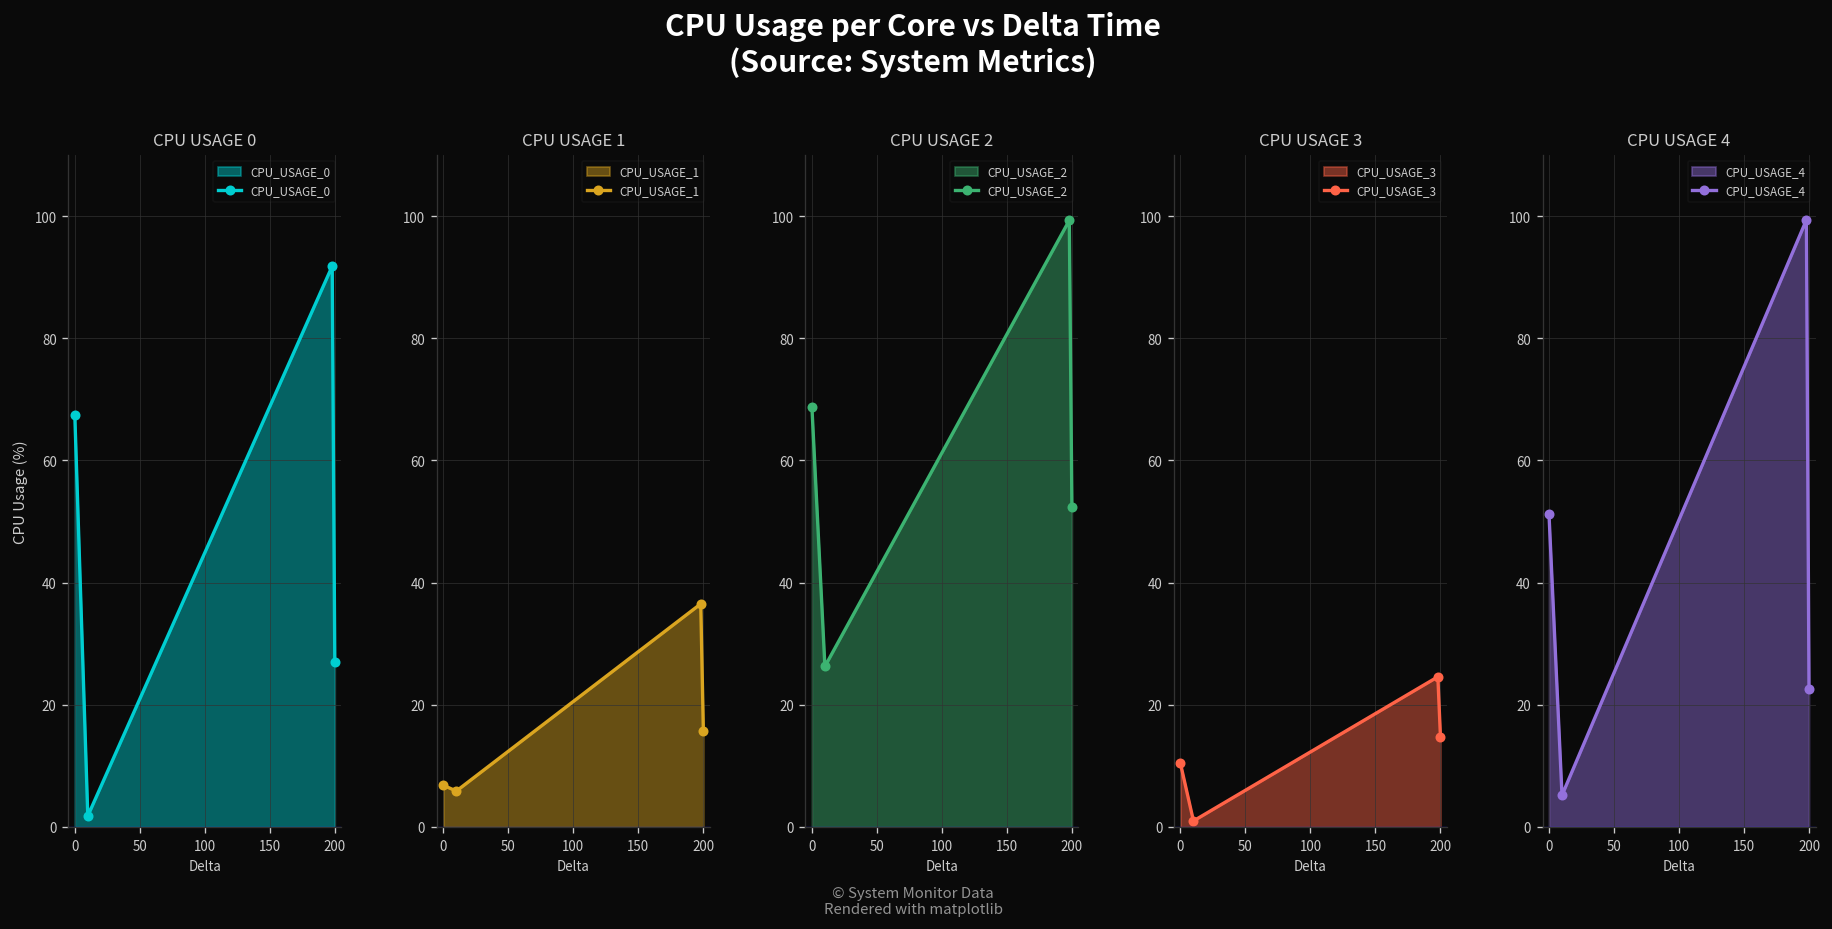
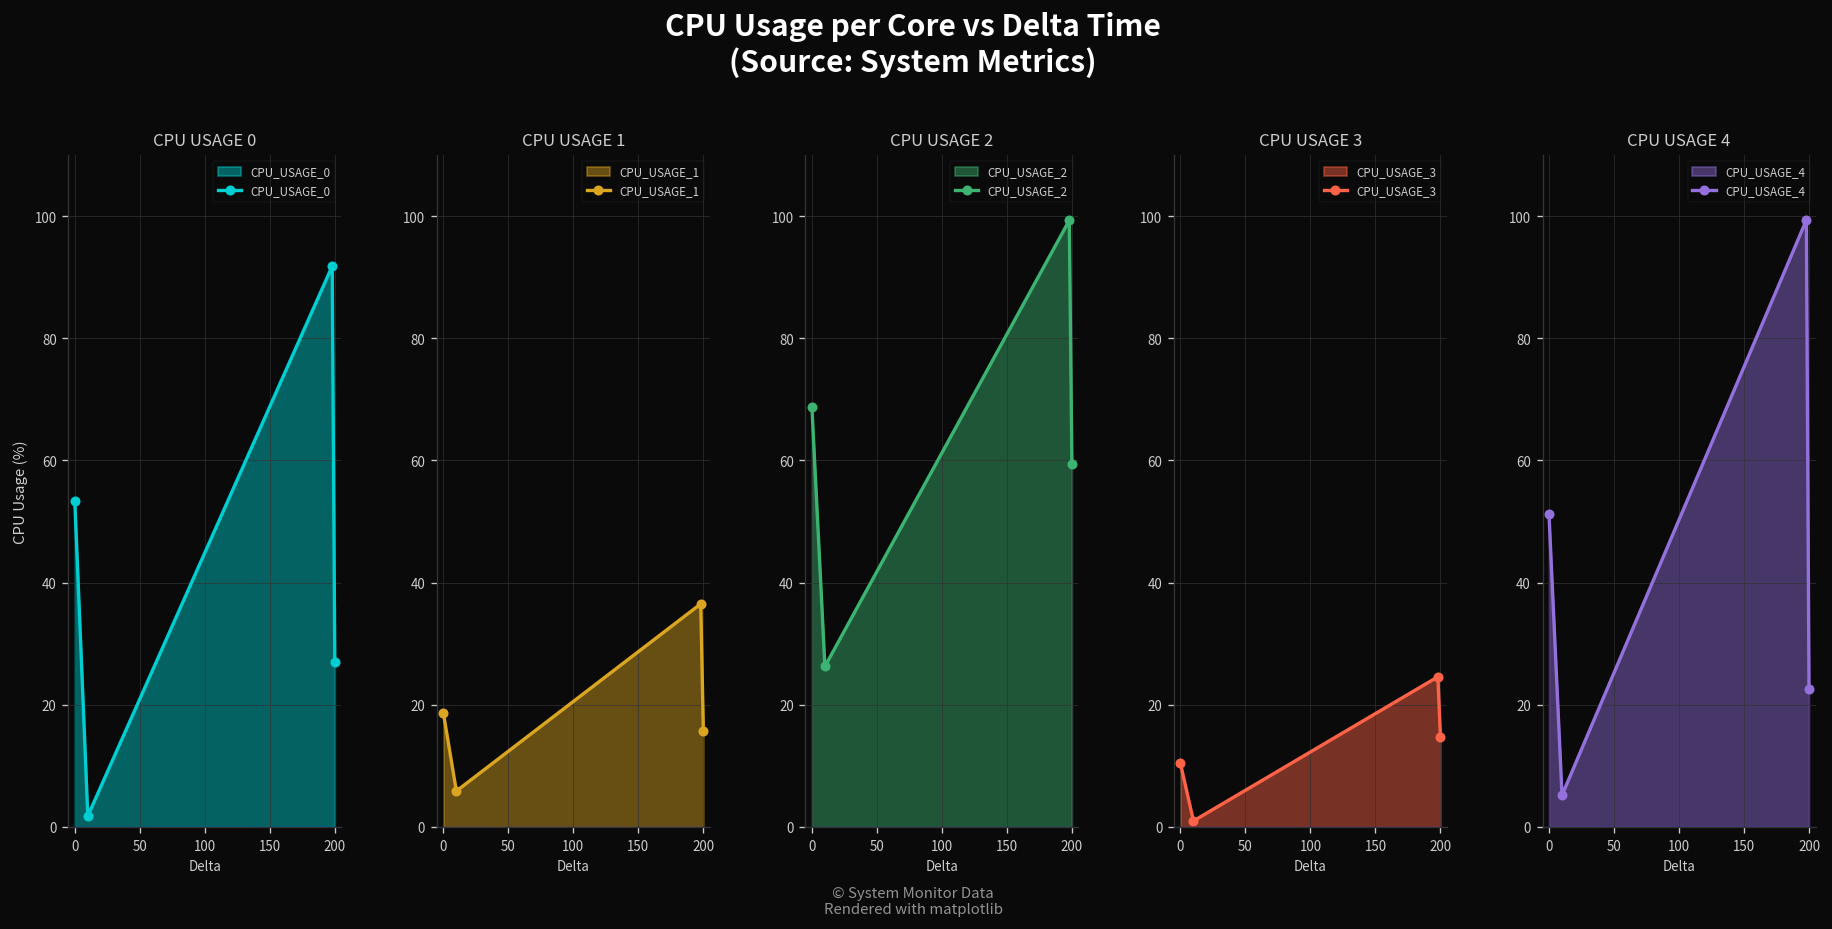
  {
    "CPU USAGE 0": {
-     "0": 67,
+     "0": 53,
      "200": 27
    },
    "CPU USAGE 1": {
-     "0": 7,
+     "0": 19,
      "200": 16
    },
    "CPU USAGE 2": {
      "0": 69,
-     "200": 52
+     "200": 59
    },
    "CPU USAGE 3": {
      "0": 10,
      "200": 15
    },
    "CPU USAGE 4": {
      "0": 51,
      "200": 23
    }
  }
